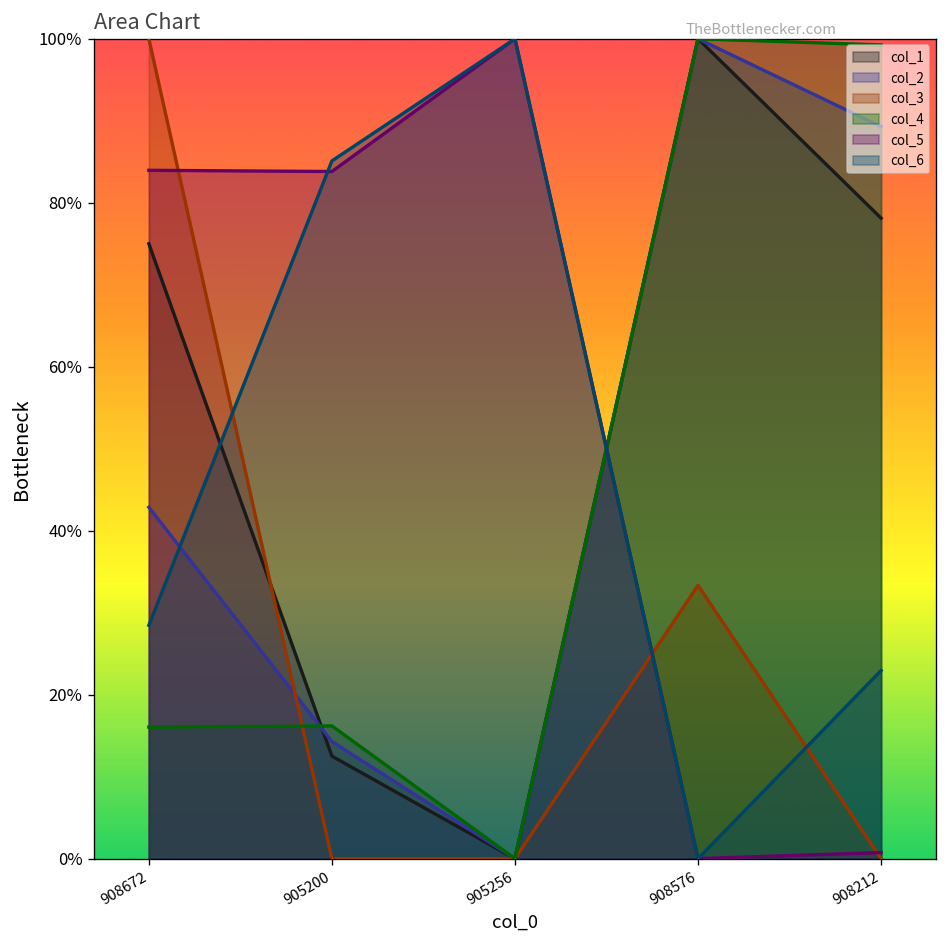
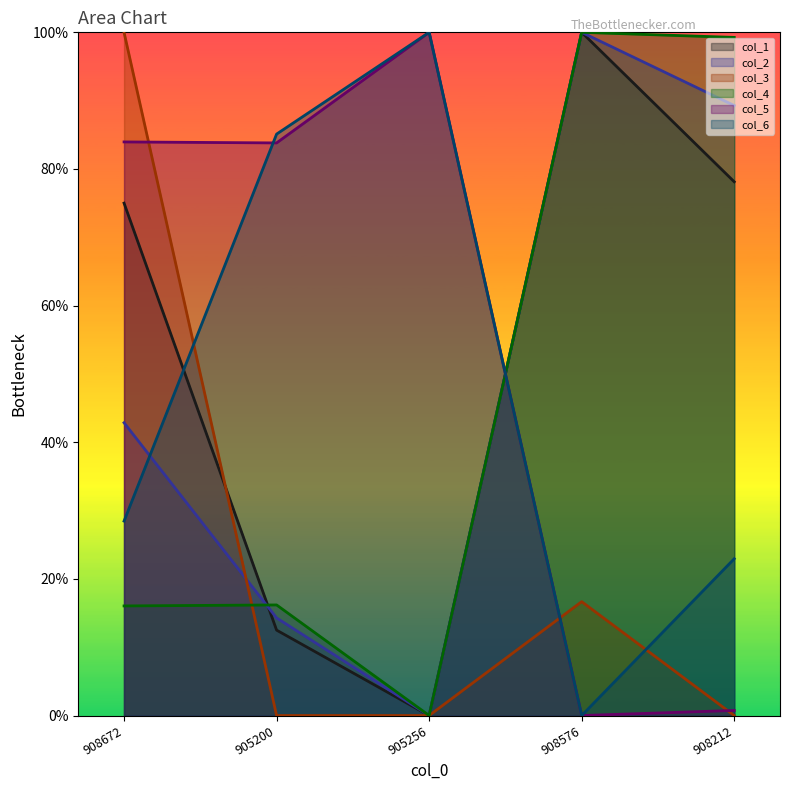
  {
    "col_3": {
      "908672": "100%",
      "905200": "0%",
-     "908576": "33%",
+     "908576": "17%",
      "908212": "0%"
    }
  }
